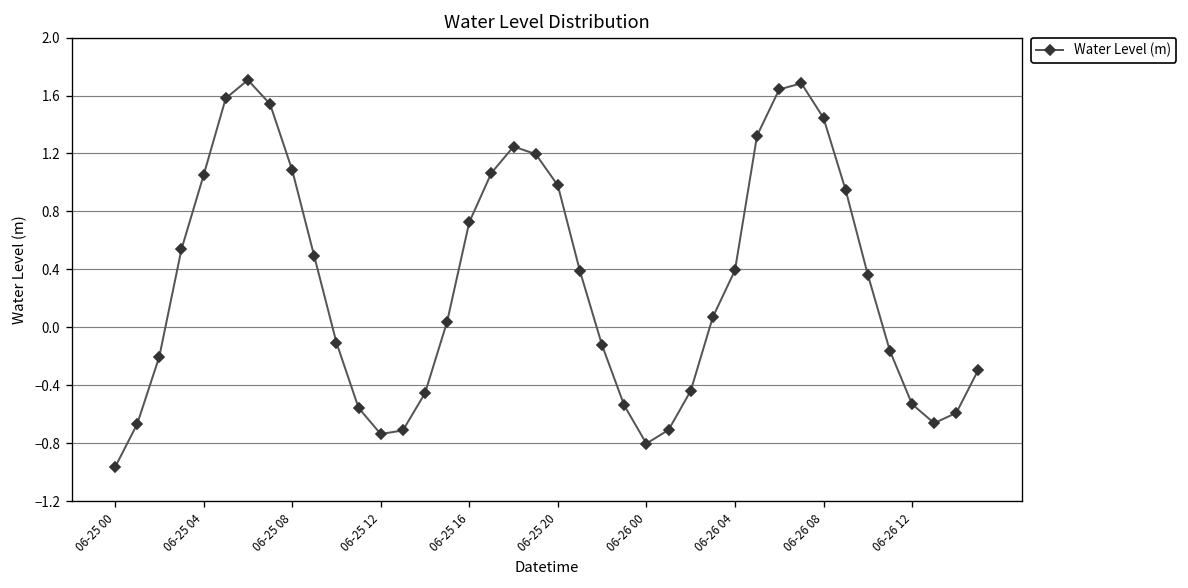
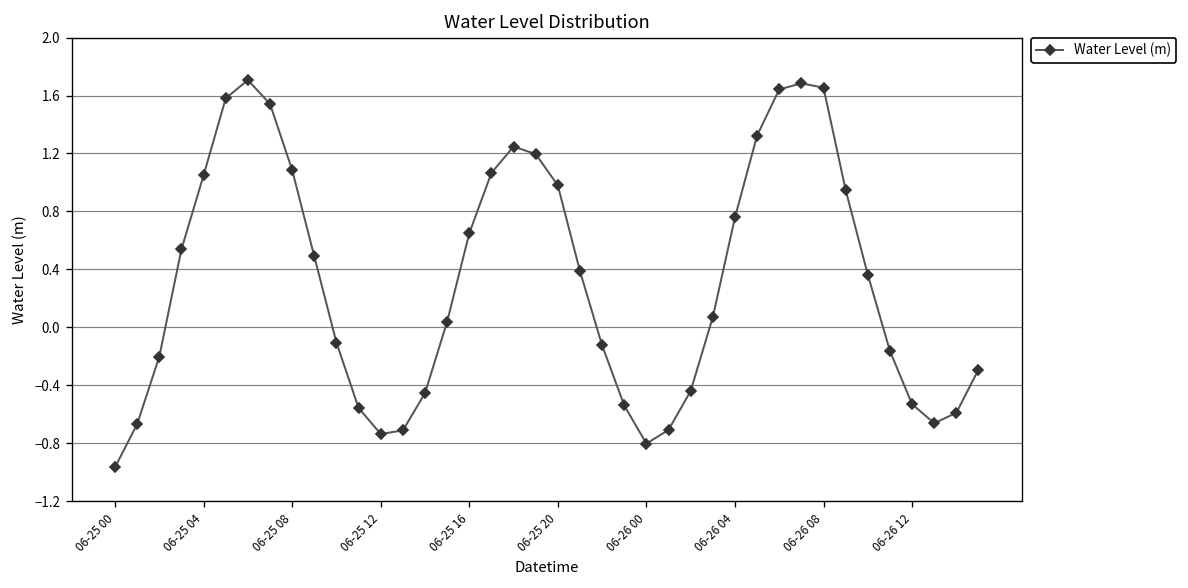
  {
    "06-25 00": -0.97,
    "06-25 04": 1.05,
    "06-25 08": 1.09,
    "06-25 12": -0.74,
-   "06-25 16": 0.73,
+   "06-25 16": 0.65,
    "06-25 20": 0.98,
    "06-26 00": -0.80,
-   "06-26 04": 0.39,
-   "06-26 08": 1.44,
+   "06-26 04": 0.76,
+   "06-26 08": 1.65,
    "06-26 12": -0.53
  }
